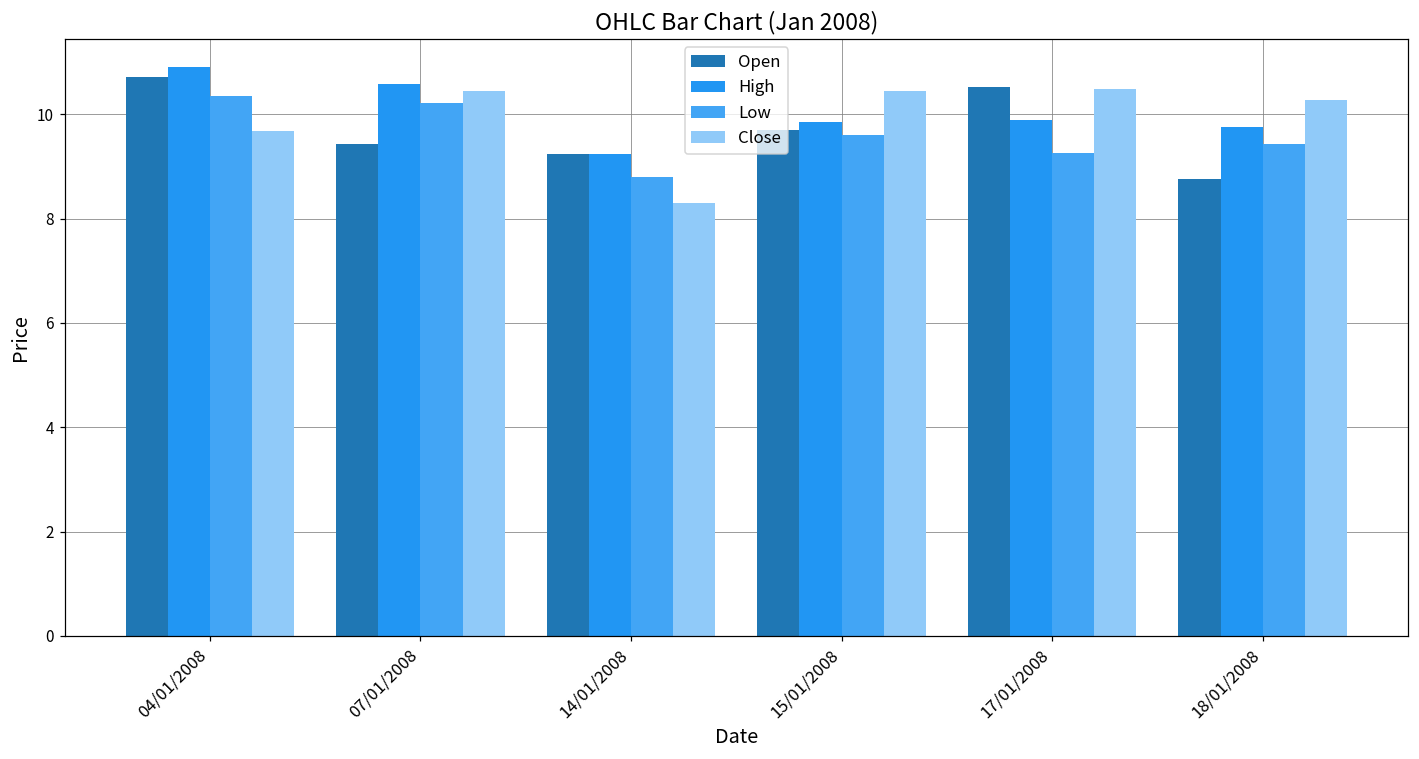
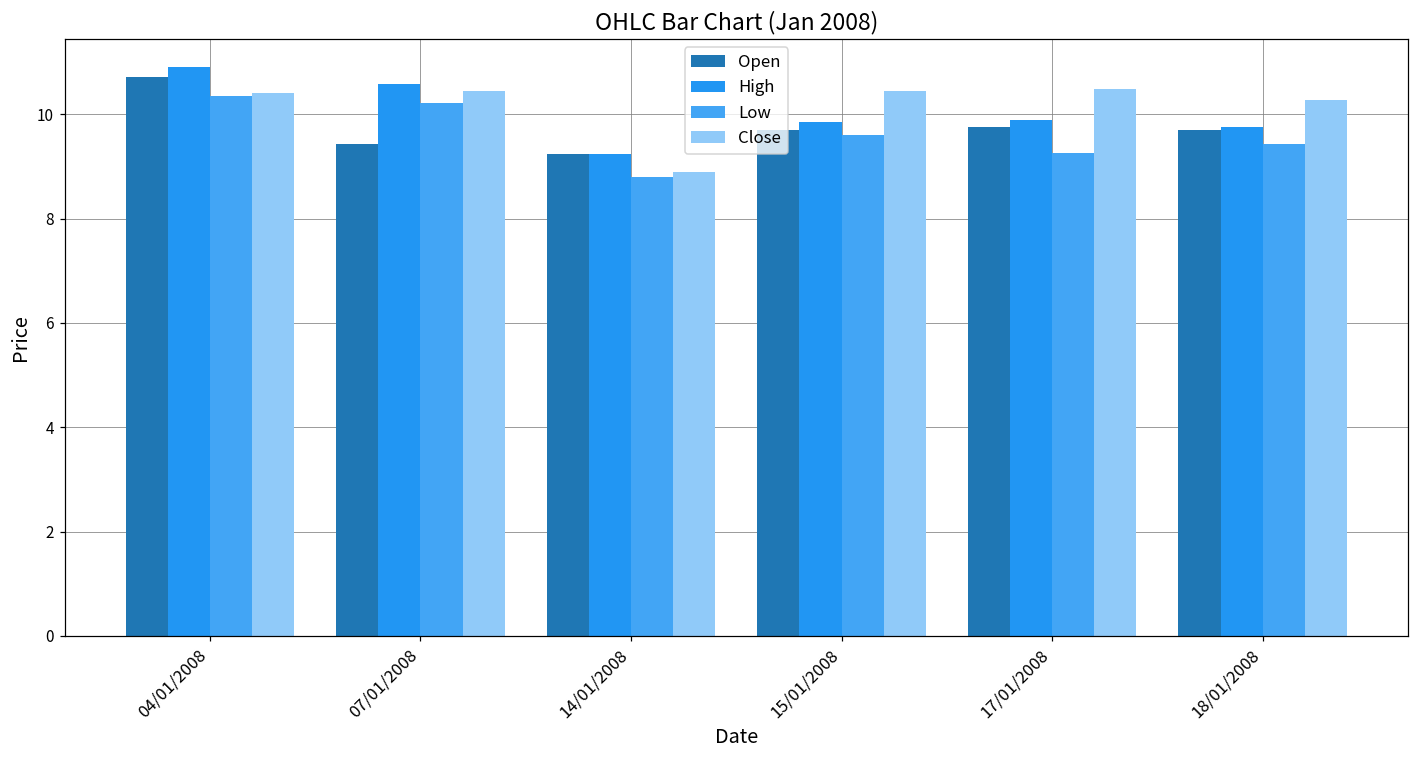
  {
    "Open": {
      "04/01/2008": 10.7,
      "07/01/2008": 9.4,
      "14/01/2008": 9.2,
-     "17/01/2008": 10.5,
-     "18/01/2008": 8.8
+     "17/01/2008": 9.8,
+     "18/01/2008": 9.7
    },
    "Close": {
-     "04/01/2008": 9.7,
+     "04/01/2008": 10.4,
      "07/01/2008": 10.4,
-     "14/01/2008": 8.3,
+     "14/01/2008": 8.9,
      "15/01/2008": 10.4,
      "17/01/2008": 10.5,
      "18/01/2008": 10.3
    }
  }
